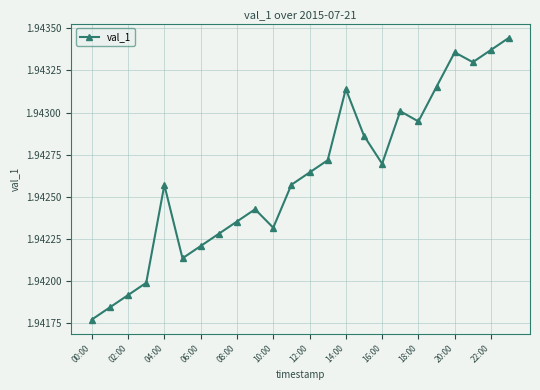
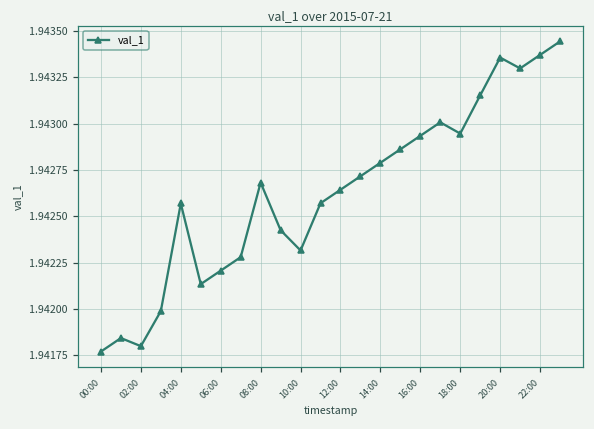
  {
    "00:00": 1.94177,
-   "02:00": 1.94192,
+   "02:00": 1.94180,
    "04:00": 1.94257,
    "06:00": 1.94221,
-   "08:00": 1.94235,
+   "08:00": 1.94268,
    "10:00": 1.94232,
    "12:00": 1.94264,
-   "14:00": 1.94314,
-   "16:00": 1.94270,
+   "14:00": 1.94279,
+   "16:00": 1.94294,
    "18:00": 1.94295,
    "20:00": 1.94336,
    "22:00": 1.94337
  }
